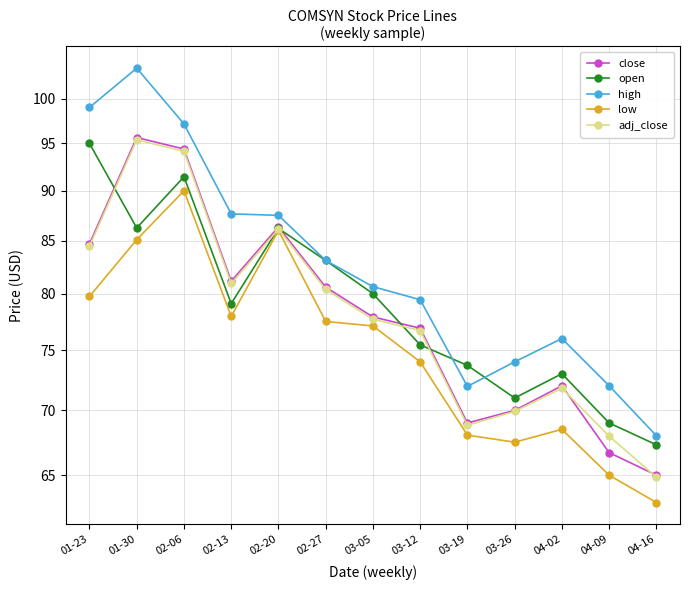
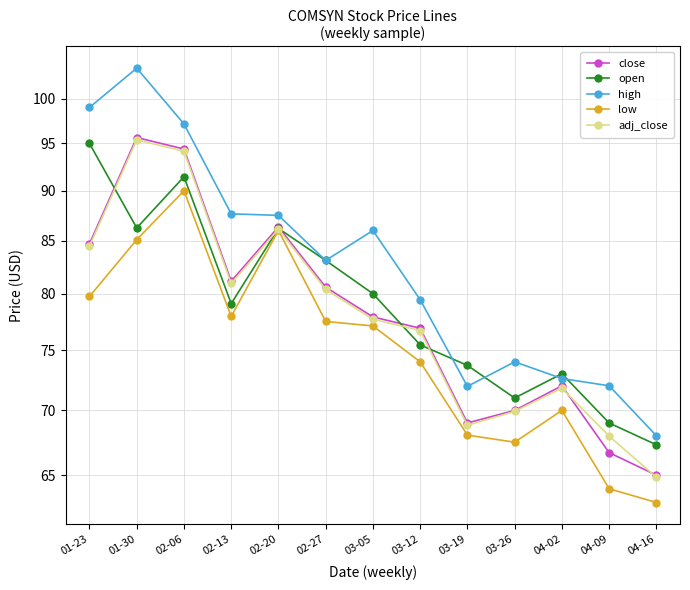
  {
    "close": {
      "04-09": 66.7
    },
    "open": {
      "01-23": 95,
      "01-30": 86.3,
      "02-06": 91,
      "02-13": 79.1,
      "03-05": 80.0,
      "03-12": 75.5,
      "03-19": 73.7,
      "03-26": 71.0,
      "04-02": 73.0,
      "04-09": 69.0,
      "04-16": 67.3
    },
    "high": {
      "01-23": 99,
      "01-30": 104,
      "02-06": 97,
      "02-13": 88,
      "02-20": 88,
-     "03-05": 80.7,
+     "03-05": 86.0,
      "03-12": 79.5,
      "03-19": 72.0,
      "03-26": 74.0,
-     "04-02": 76.0,
+     "04-02": 72.6,
      "04-09": 72.0,
      "04-16": 68.0
    },
    "low": {
      "01-23": 79.8,
      "01-30": 85.1,
      "02-06": 90,
      "02-13": 78.0,
      "02-27": 77.5,
      "03-05": 77.1,
      "03-12": 74.0,
      "03-19": 68.1,
      "03-26": 67.5,
-     "04-02": 68.5,
-     "04-09": 65,
+     "04-02": 70.0,
+     "04-09": 64,
      "04-16": 63.0
    },
    "adj_close": {
      "04-09": 68.0
    }
  }
